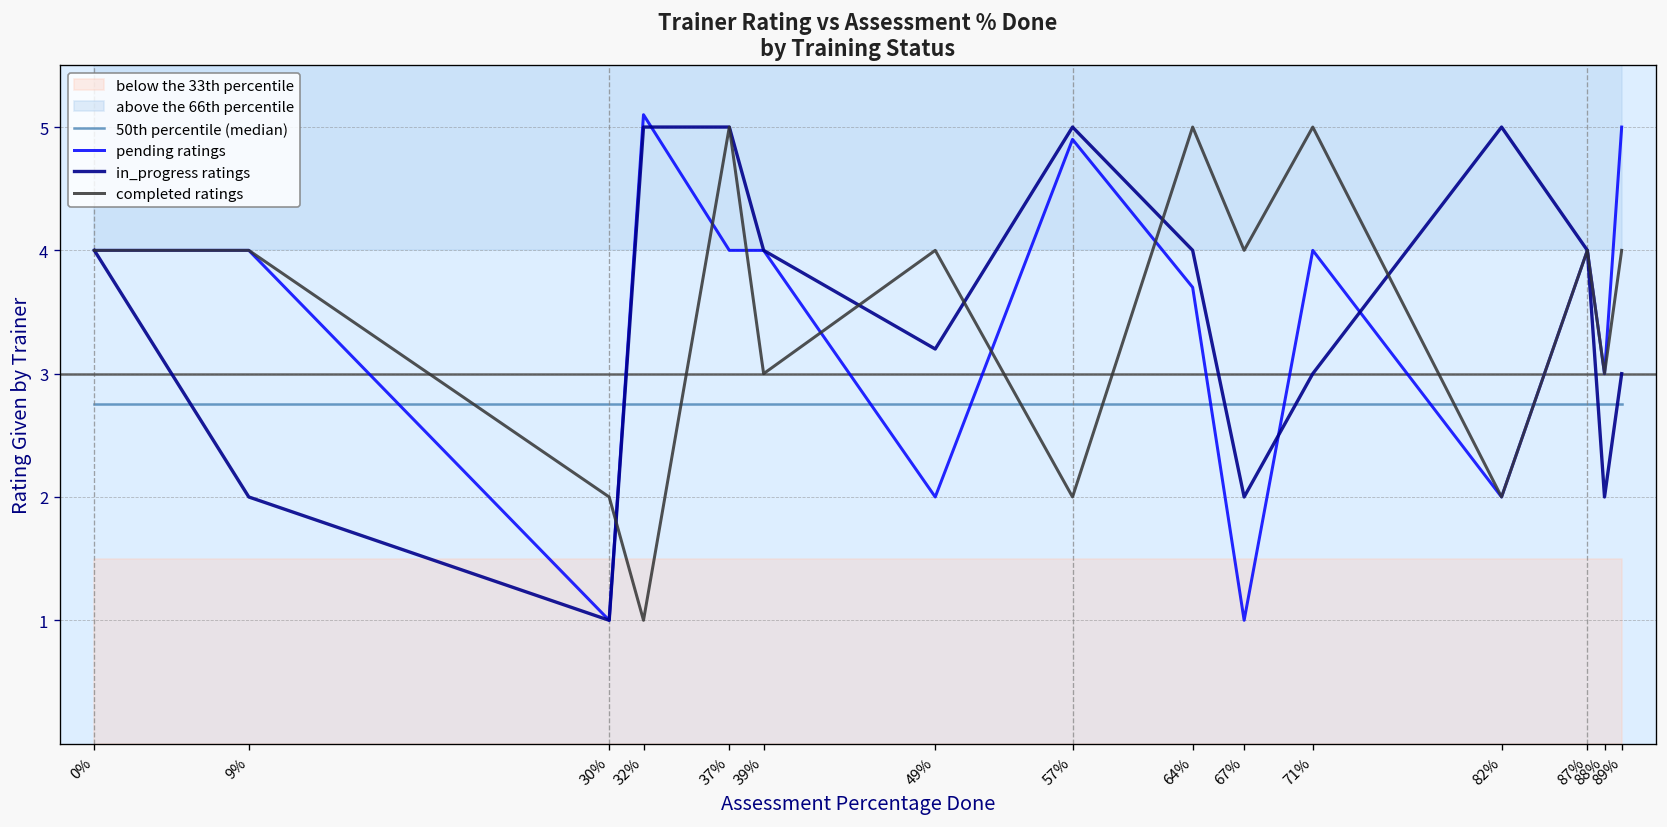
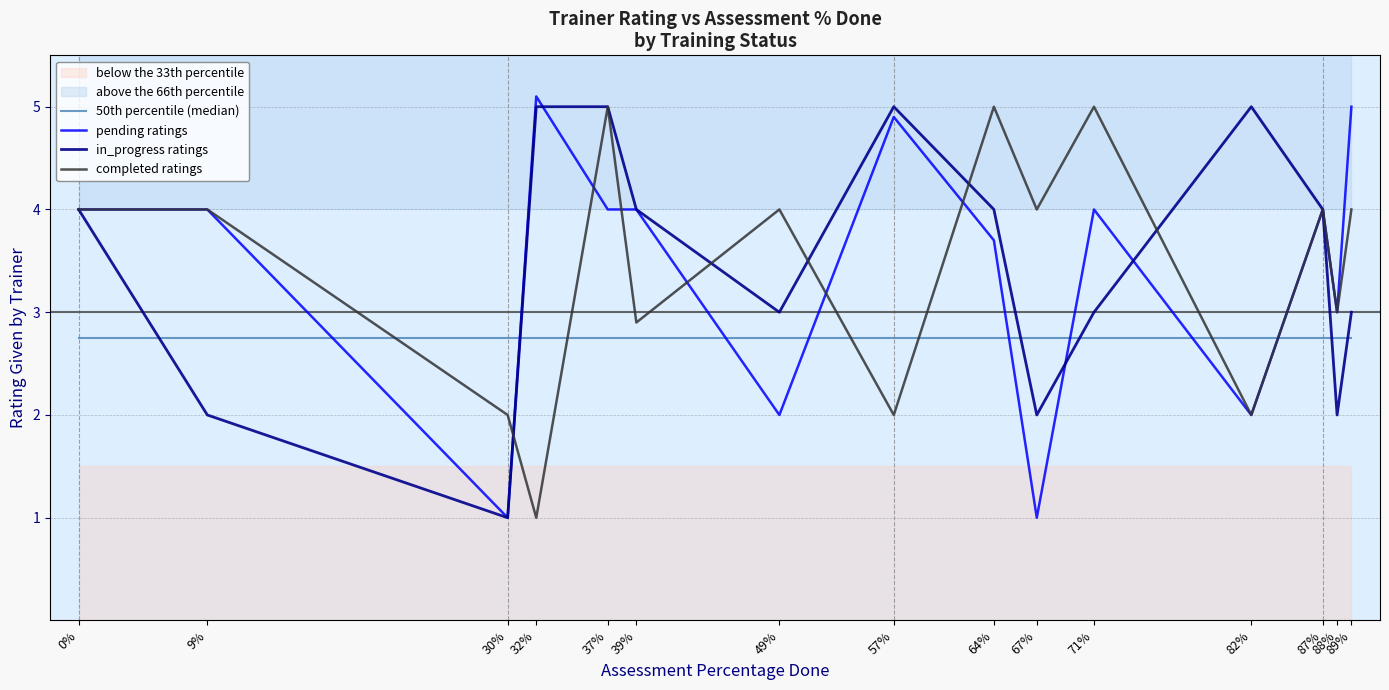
  {
    "50th percentile (median)": {
      "0%": 2.75,
      "9%": 2.75,
      "30%": 2.75,
      "32%": 2.75,
      "37%": 2.75,
      "39%": 2.75,
      "49%": 2.75,
      "57%": 2.75,
      "64%": 2.75,
      "67%": 2.75,
      "71%": 2.75,
      "82%": 2.75,
      "87%": 2.75,
      "88%": 2.75,
      "89%": 2.75
    },
    "pending ratings": {
      "32%": 5.1,
      "37%": 4.0,
      "49%": 2.0,
      "57%": 4.9,
      "64%": 3.7,
      "67%": 1.0,
      "71%": 4.0,
      "89%": 5.0
    },
    "in_progress ratings": {
      "9%": 2.0,
      "32%": 5.0,
-     "49%": 3.2,
+     "49%": 3.0,
      "57%": 5.0,
      "64%": 4.0,
      "67%": 2.0,
      "71%": 3.0,
      "82%": 5.0,
      "88%": 2.0,
      "89%": 3.0
    },
    "completed ratings": {
      "30%": 2.0,
      "32%": 1.0,
-     "39%": 3.0,
+     "39%": 2.9,
      "49%": 4.0,
      "57%": 2.0,
      "64%": 5.0,
      "67%": 4.0,
      "71%": 5.0,
      "89%": 4.0
    }
  }
